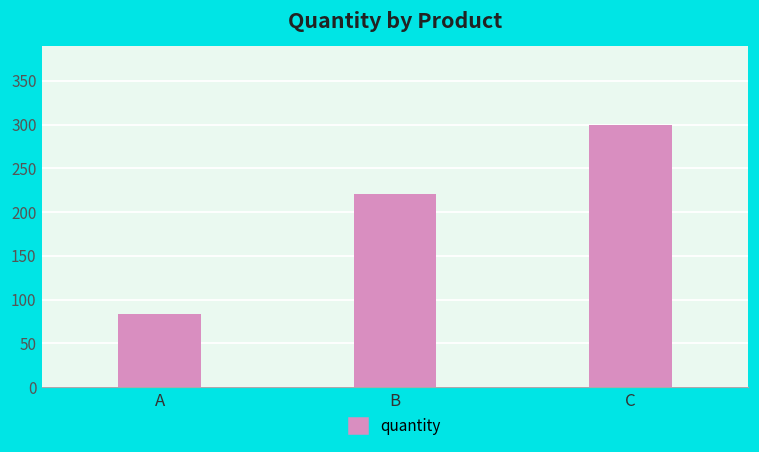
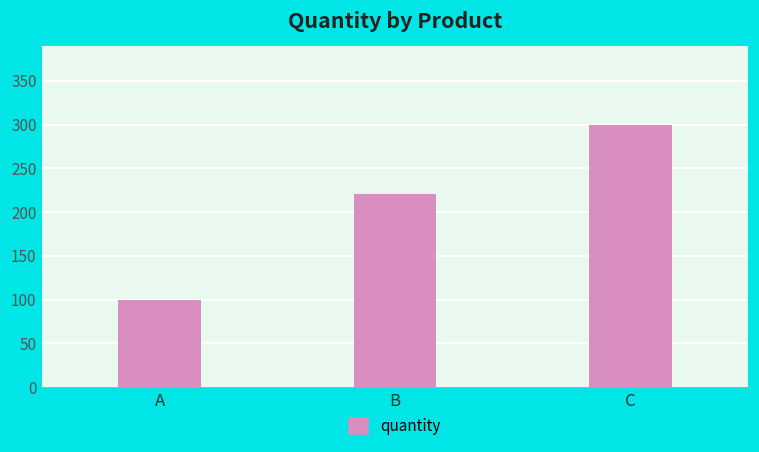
  {
-   "A": 80,
+   "A": 100,
    "B": 220,
    "C": 300
  }
